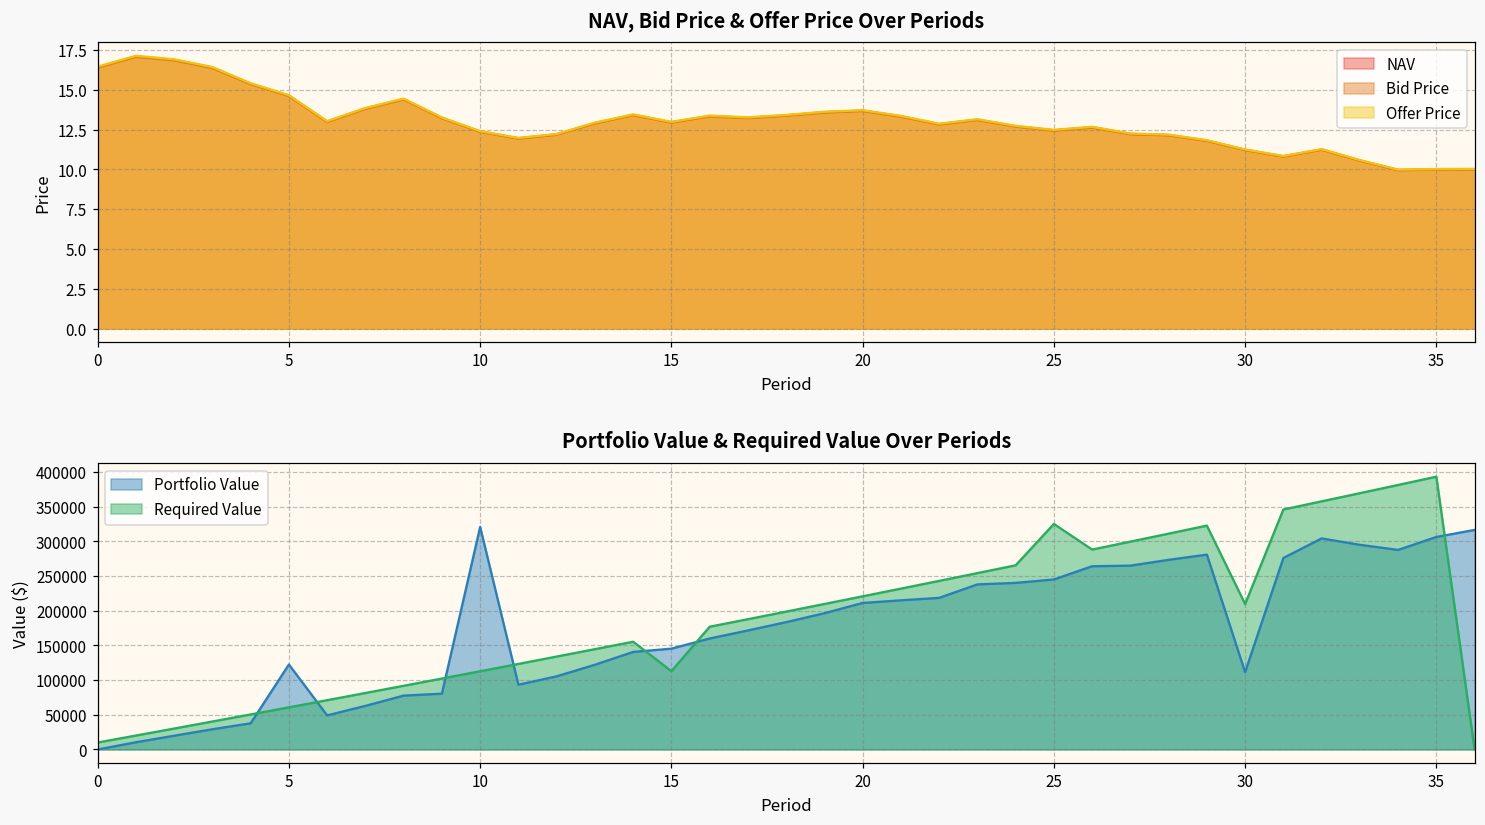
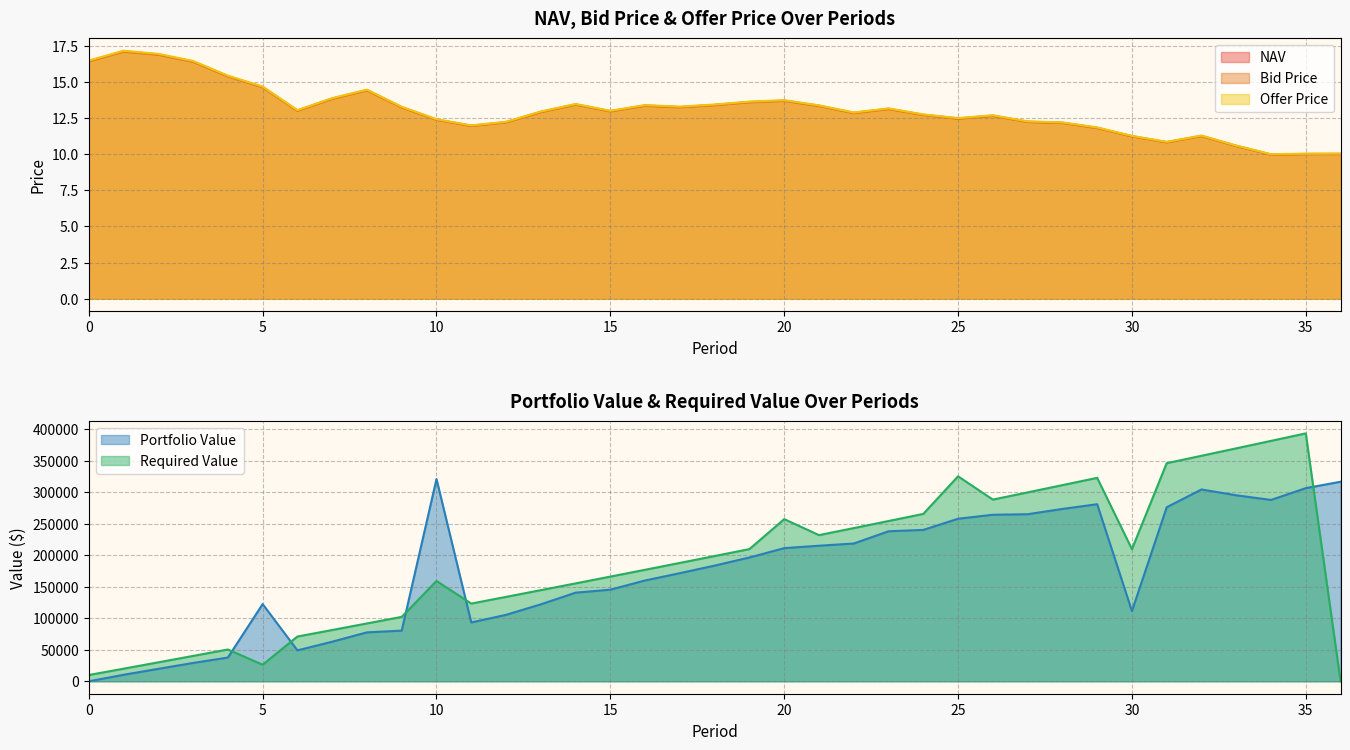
  {
    "Portfolio Value & Required Value Over Periods": {
      "Portfolio Value": {
        "0": 0,
        "5": 120000,
        "10": 320000,
        "15": 150000,
        "20": 210000,
-       "25": 250000,
+       "25": 260000,
        "30": 110000,
        "35": 310000
      },
      "Required Value": {
        "0": 10000,
-       "5": 60000,
-       "10": 110000,
-       "15": 110000,
-       "20": 220000,
+       "5": 30000,
+       "10": 160000,
+       "15": 170000,
+       "20": 260000,
        "25": 330000,
        "30": 210000,
        "35": 390000
      }
    }
  }
